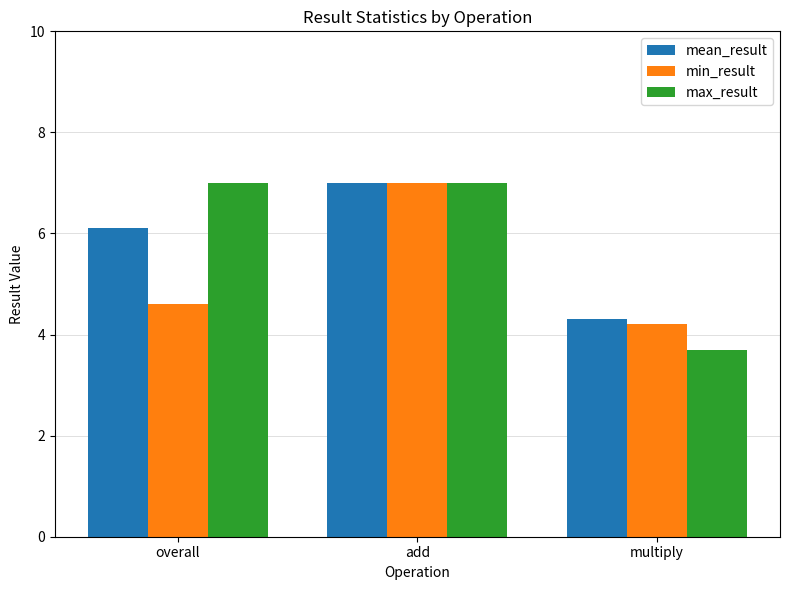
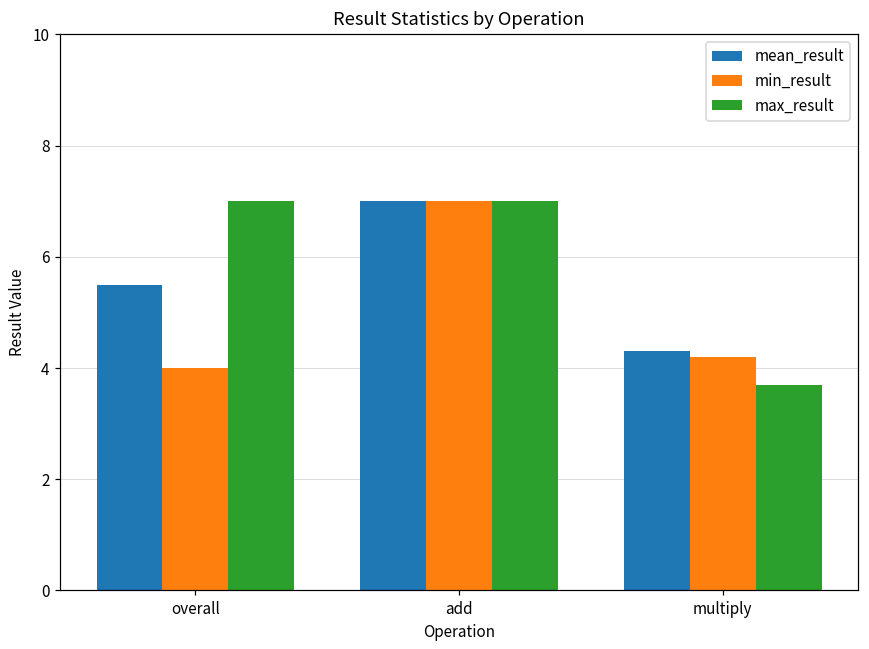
  {
    "mean_result": {
-     "overall": 6.1,
+     "overall": 5.5,
      "add": 7.0,
      "multiply": 4.3
    },
    "min_result": {
-     "overall": 4.6,
+     "overall": 4.0,
      "add": 7.0,
      "multiply": 4.2
    },
    "max_result": {
      "overall": 7.0,
      "add": 7.0,
      "multiply": 3.7
    }
  }
